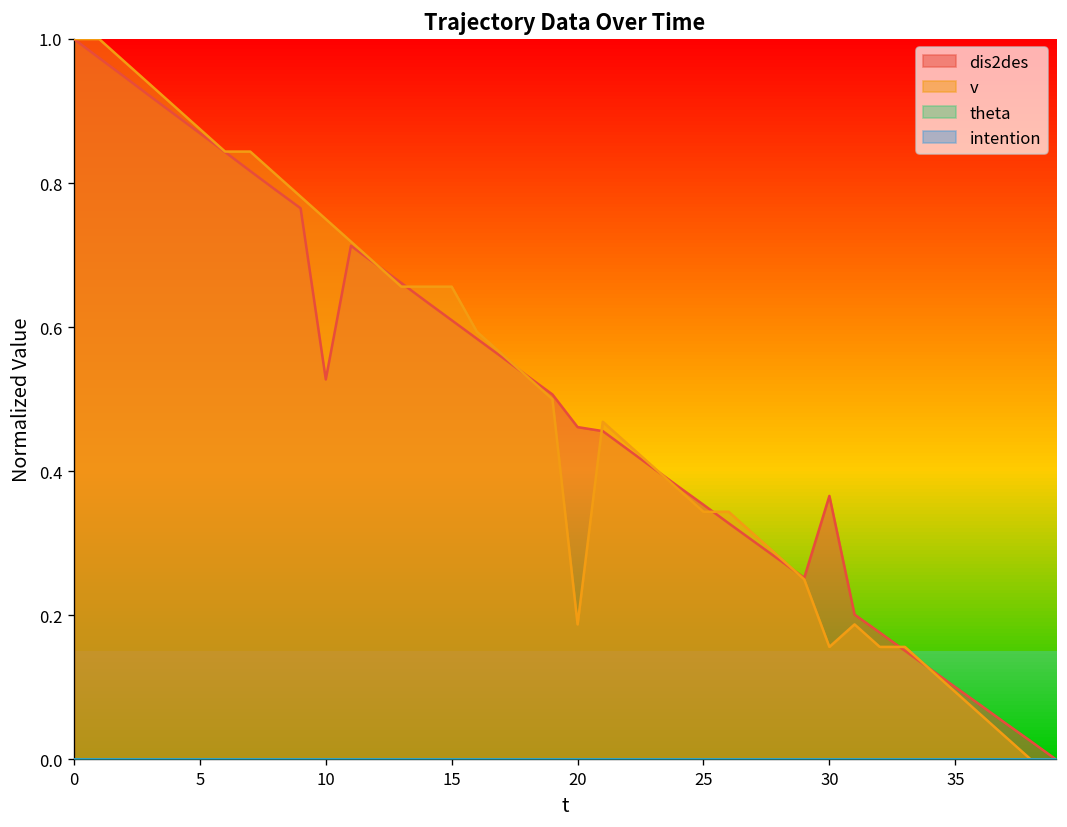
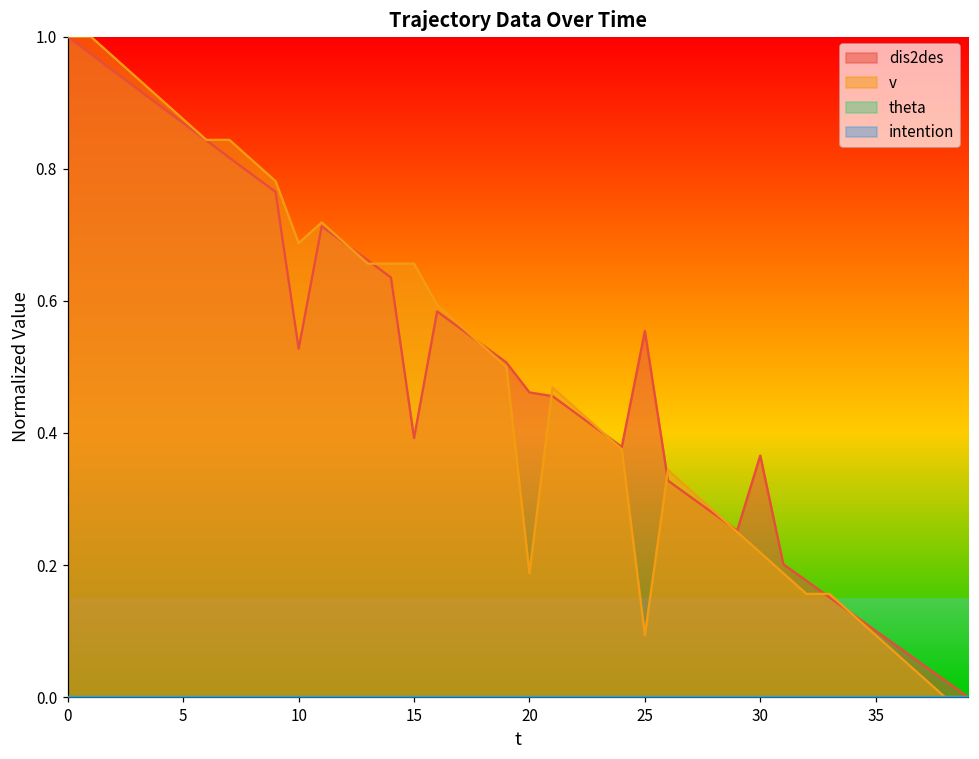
  {
    "dis2des": {
      "5": 0.87,
      "10": 0.53,
-     "15": 0.61,
+     "15": 0.39,
      "20": 0.46,
-     "25": 0.35,
+     "25": 0.55,
      "30": 0.37,
      "35": 0.10
    },
    "v": {
      "5": 0.87,
-     "10": 0.75,
+     "10": 0.69,
      "15": 0.66,
      "20": 0.19,
-     "25": 0.34,
-     "30": 0.16,
+     "25": 0.09,
+     "30": 0.22,
      "35": 0.09
    },
    "intention": {
      "0": 0.00,
      "5": 0.00,
      "10": 0.00,
      "15": 0.00,
      "20": 0.00,
      "25": 0.00,
      "30": 0.00,
      "35": 0.00
    }
  }
